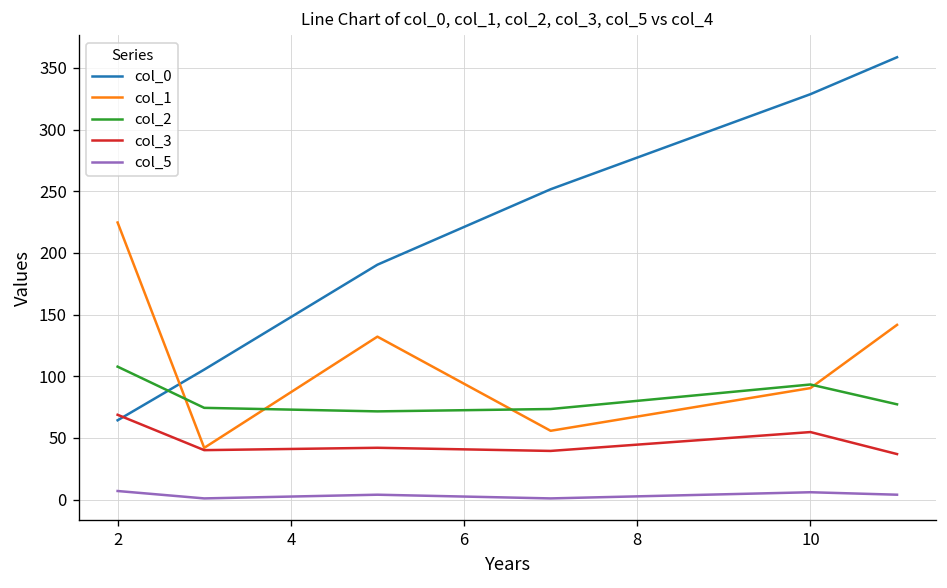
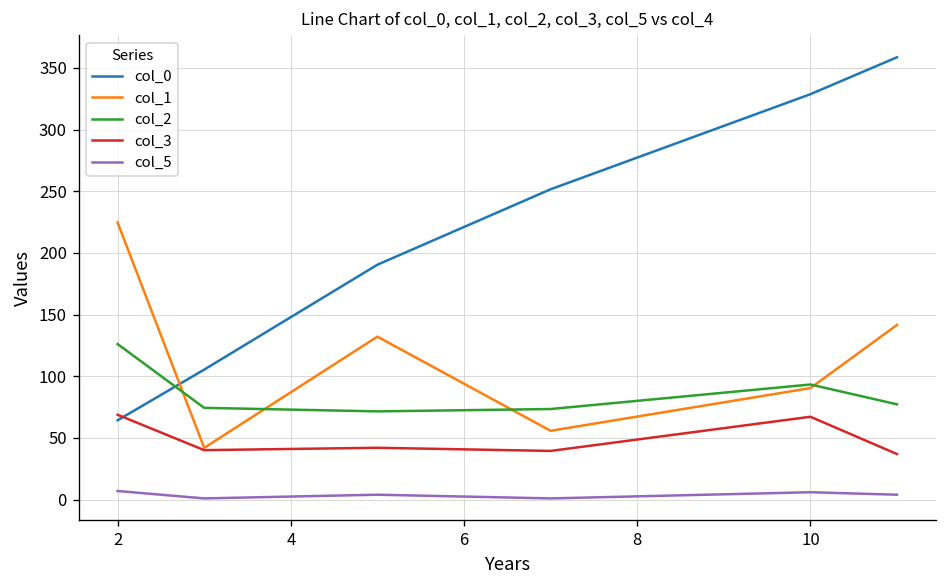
  {
    "col_0": {
      "2": 64,
      "10": 329
    },
    "col_1": {
      "2": 225,
      "10": 90
    },
    "col_2": {
-     "2": 108,
+     "2": 126,
      "10": 93
    },
    "col_3": {
      "2": 69,
-     "10": 55
+     "10": 67
    },
    "col_5": {
      "2": 7,
      "10": 6
    }
  }
